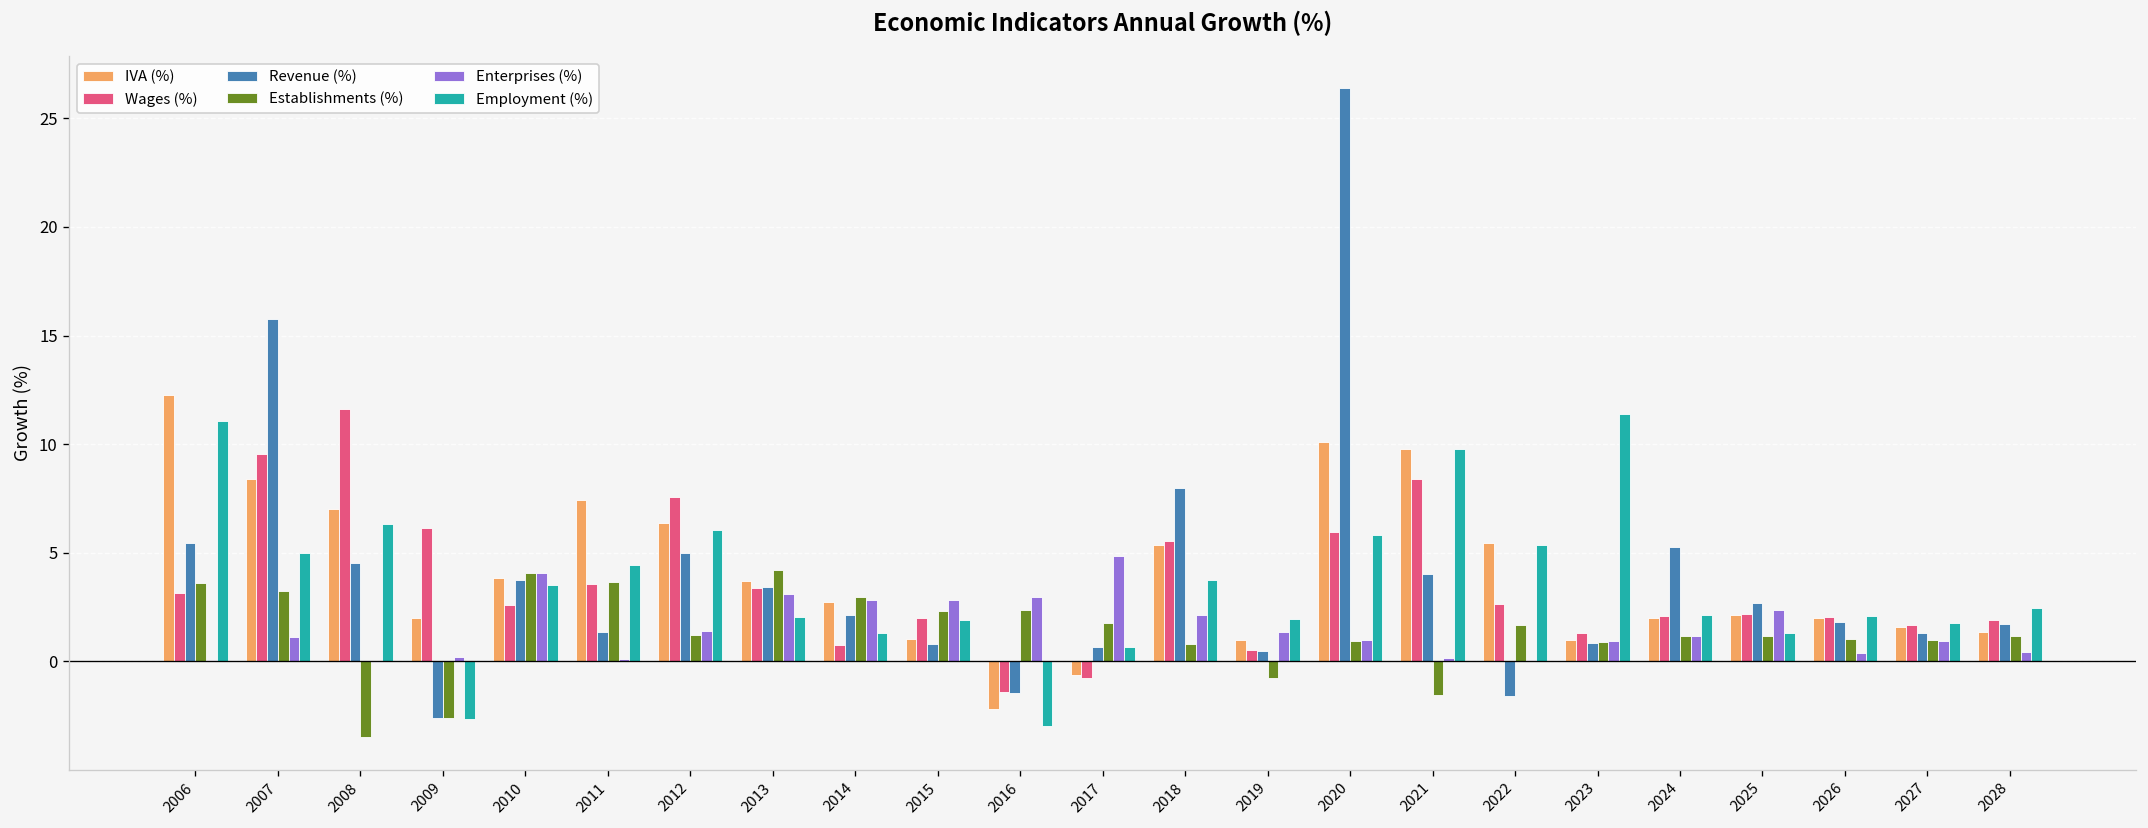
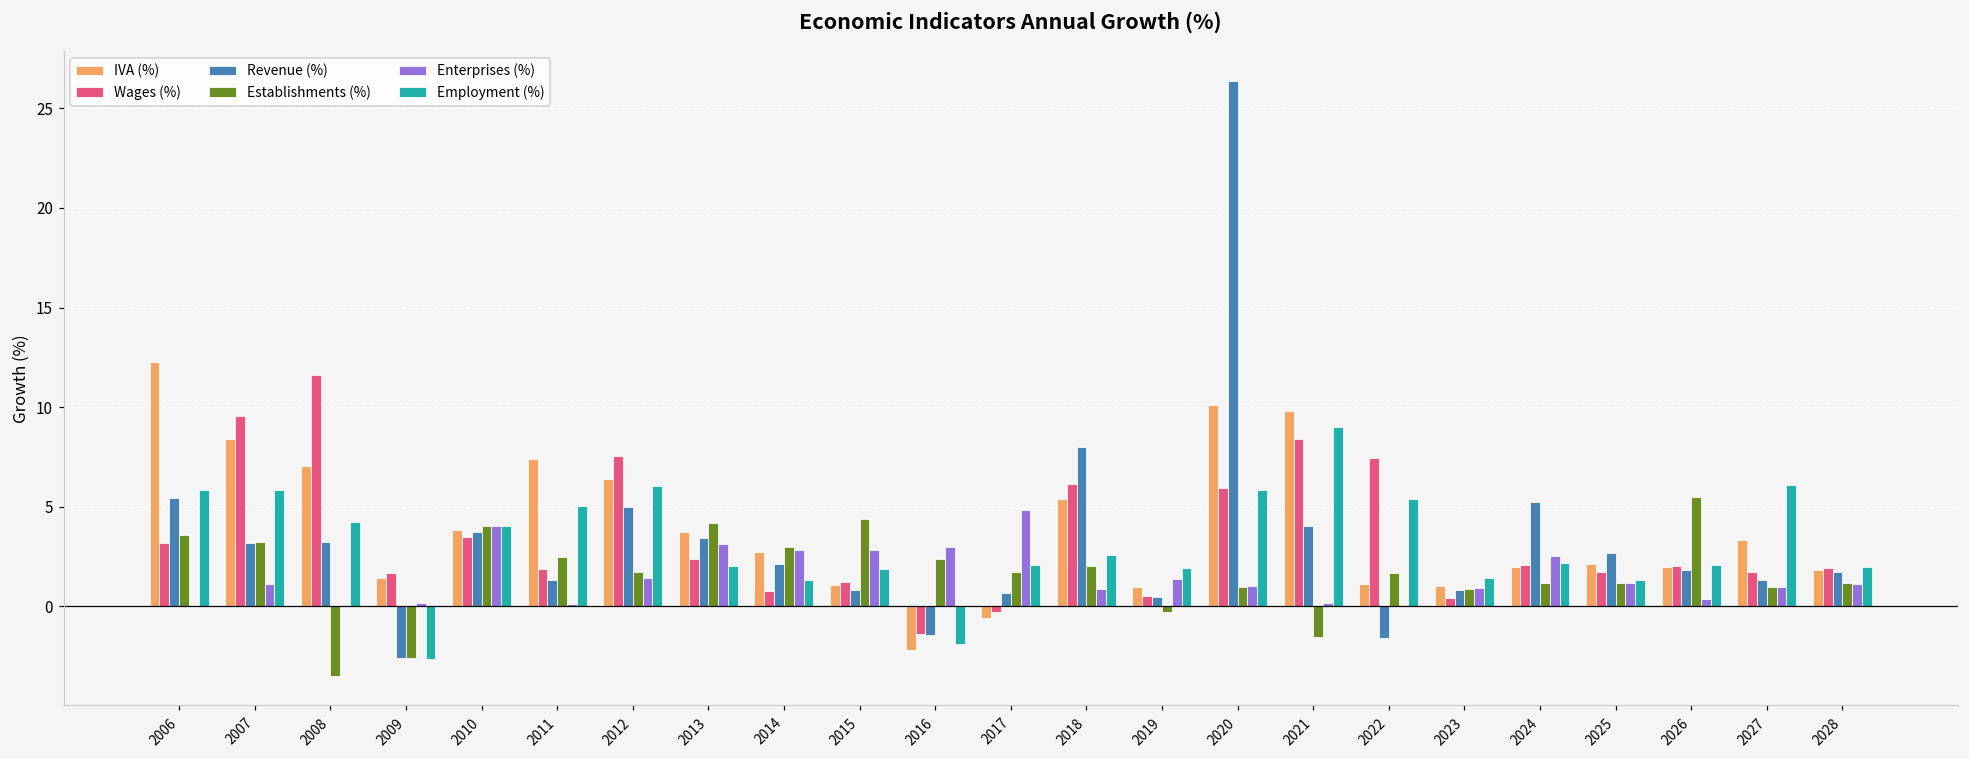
  {
    "IVA (%)": {
      "2006": 12.3,
      "2007": 8.4,
      "2008": 7.0,
-     "2009": 2.0,
+     "2009": 1.4,
      "2010": 3.8,
      "2011": 7.4,
      "2012": 6.4,
      "2013": 3.7,
      "2014": 2.7,
      "2015": 1.1,
      "2016": -2.2,
      "2017": -0.6,
      "2018": 5.4,
      "2019": 1.0,
      "2020": 10.1,
      "2021": 9.8,
-     "2022": 5.5,
+     "2022": 1.1,
      "2023": 1.0,
      "2024": 2.0,
      "2025": 2.1,
      "2026": 2.0,
-     "2027": 1.6,
-     "2028": 1.4
+     "2027": 3.3,
+     "2028": 1.8
    },
    "Wages (%)": {
      "2006": 3.2,
      "2007": 9.6,
      "2008": 11.6,
-     "2009": 6.1,
-     "2010": 2.6,
-     "2011": 3.6,
+     "2009": 1.7,
+     "2010": 3.5,
+     "2011": 1.9,
      "2012": 7.6,
-     "2013": 3.4,
+     "2013": 2.4,
      "2014": 0.8,
-     "2015": 2.0,
+     "2015": 1.2,
      "2016": -1.4,
-     "2017": -0.8,
-     "2018": 5.5,
+     "2017": -0.3,
+     "2018": 6.2,
      "2019": 0.5,
      "2020": 6.0,
      "2021": 8.4,
-     "2022": 2.6,
-     "2023": 1.3,
+     "2022": 7.5,
+     "2023": 0.4,
      "2024": 2.1,
-     "2025": 2.2,
+     "2025": 1.7,
      "2026": 2.0,
      "2027": 1.7,
      "2028": 1.9
    },
    "Revenue (%)": {
      "2006": 5.5,
-     "2007": 15.7,
-     "2008": 4.6,
+     "2007": 3.2,
+     "2008": 3.2,
      "2009": -2.6,
      "2010": 3.7,
      "2011": 1.3,
      "2012": 5.0,
      "2013": 3.4,
      "2014": 2.1,
      "2015": 0.8,
      "2016": -1.5,
      "2017": 0.7,
      "2018": 8.0,
      "2019": 0.5,
      "2020": 26.4,
      "2021": 4.0,
      "2022": -1.6,
      "2023": 0.8,
      "2024": 5.3,
      "2025": 2.7,
      "2026": 1.8,
      "2027": 1.3,
      "2028": 1.7
    },
    "Establishments (%)": {
      "2006": 3.6,
      "2007": 3.2,
      "2008": -3.5,
      "2009": -2.6,
      "2010": 4.1,
-     "2011": 3.6,
-     "2012": 1.2,
+     "2011": 2.5,
+     "2012": 1.7,
      "2013": 4.2,
      "2014": 3.0,
-     "2015": 2.3,
+     "2015": 4.4,
      "2016": 2.4,
      "2017": 1.8,
-     "2018": 0.8,
-     "2019": -0.8,
+     "2018": 2.0,
+     "2019": -0.3,
      "2020": 1.0,
      "2021": -1.6,
      "2022": 1.7,
      "2023": 0.9,
      "2024": 1.2,
      "2025": 1.2,
-     "2026": 1.0,
+     "2026": 5.5,
      "2027": 1.0,
      "2028": 1.2
    },
    "Enterprises (%)": {
      "2007": 1.1,
      "2009": 0.2,
      "2010": 4.1,
      "2012": 1.4,
      "2013": 3.1,
      "2014": 2.8,
      "2015": 2.8,
      "2016": 3.0,
      "2017": 4.9,
-     "2018": 2.1,
+     "2018": 0.9,
      "2019": 1.4,
      "2020": 1.0,
      "2021": 0.2,
      "2023": 0.9,
-     "2024": 1.2,
-     "2025": 2.4,
+     "2024": 2.5,
+     "2025": 1.2,
      "2026": 0.4,
      "2027": 1.0,
-     "2028": 0.5
+     "2028": 1.1
    },
    "Employment (%)": {
-     "2006": 11.1,
-     "2007": 5.0,
-     "2008": 6.3,
+     "2006": 5.8,
+     "2007": 5.8,
+     "2008": 4.2,
      "2009": -2.6,
-     "2010": 3.5,
-     "2011": 4.4,
+     "2010": 4.0,
+     "2011": 5.0,
      "2012": 6.1,
      "2013": 2.0,
      "2014": 1.3,
      "2015": 1.9,
-     "2016": -3.0,
-     "2017": 0.7,
-     "2018": 3.7,
+     "2016": -1.9,
+     "2017": 2.1,
+     "2018": 2.6,
      "2019": 2.0,
      "2020": 5.8,
-     "2021": 9.8,
+     "2021": 9.0,
      "2022": 5.4,
-     "2023": 11.4,
+     "2023": 1.4,
      "2024": 2.2,
      "2025": 1.3,
      "2026": 2.1,
-     "2027": 1.8,
-     "2028": 2.5
+     "2027": 6.1,
+     "2028": 2.0
    }
  }
